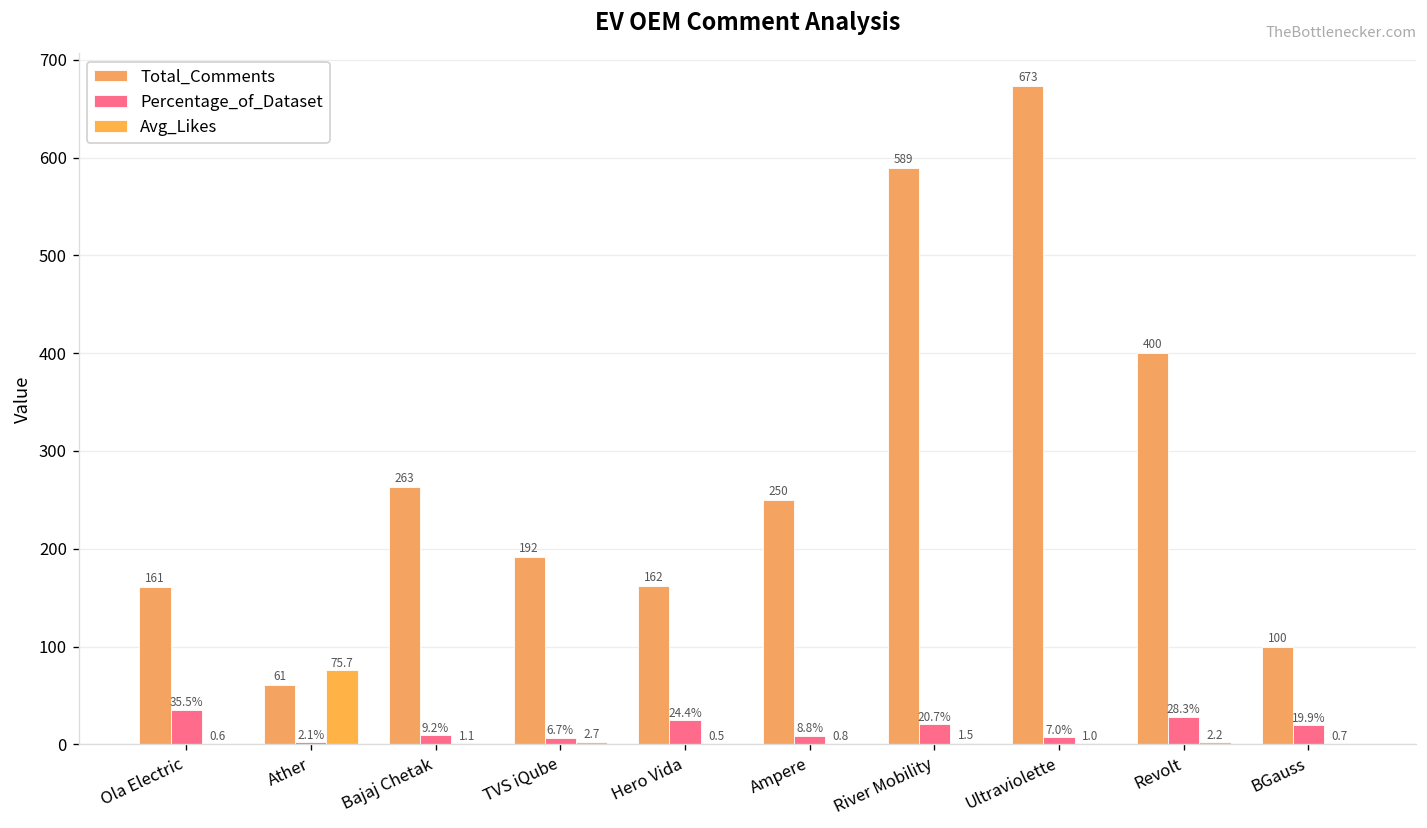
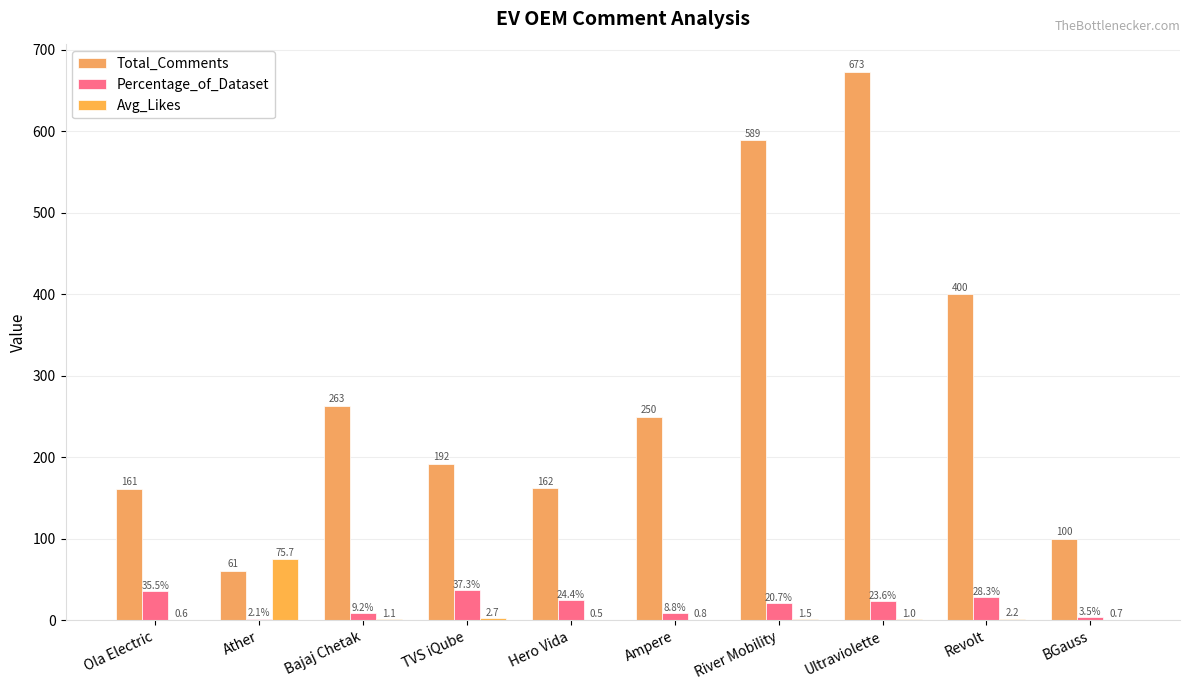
  {
    "Percentage_of_Dataset": {
      "Ola Electric": "35.5%",
      "Ather": "2.1%",
      "Bajaj Chetak": "9.2%",
-     "TVS iQube": "6.7%",
+     "TVS iQube": "37.3%",
      "Hero Vida": "24.4%",
      "Ampere": "8.8%",
      "River Mobility": "20.7%",
-     "Ultraviolette": "7.0%",
+     "Ultraviolette": "23.6%",
      "Revolt": "28.3%",
-     "BGauss": "19.9%"
+     "BGauss": "3.5%"
    }
  }
